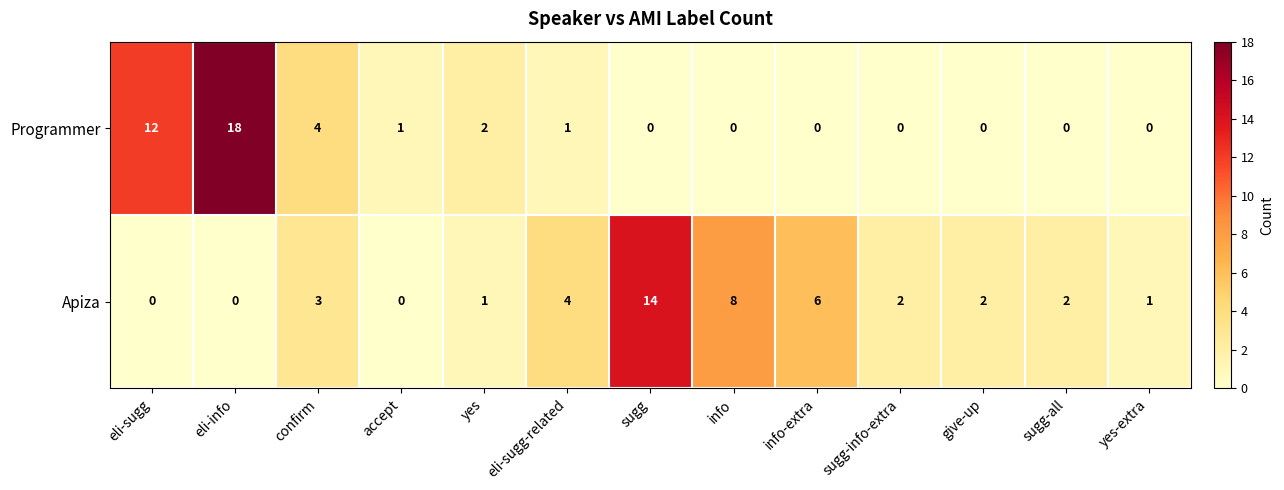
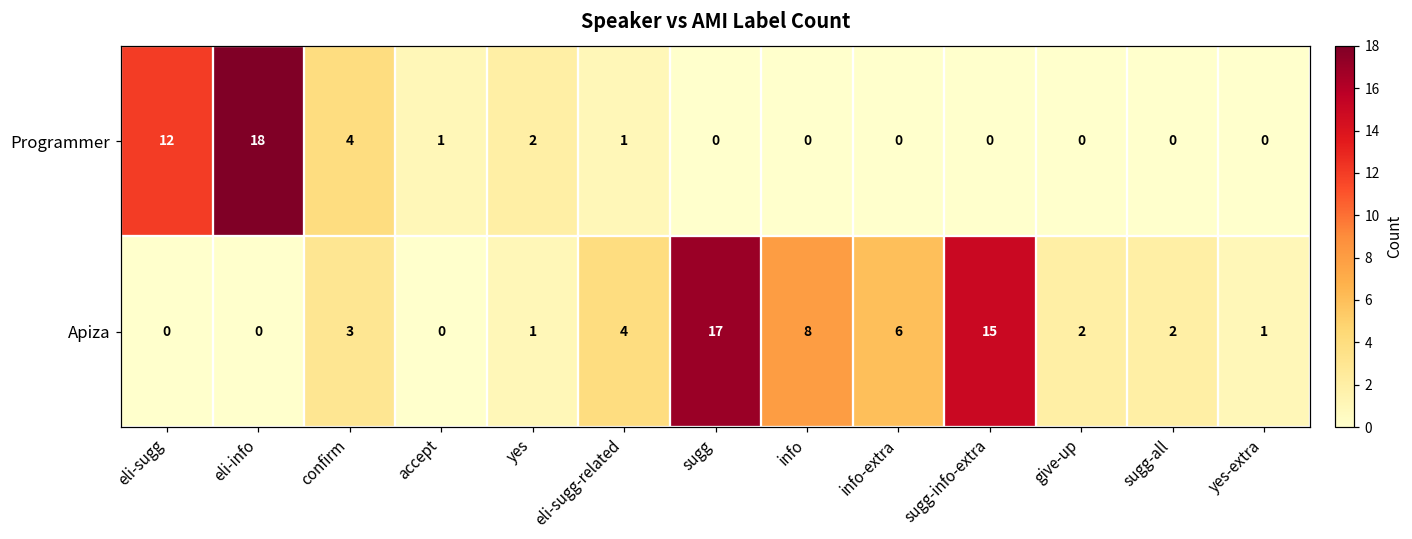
  {
    "Programmer": {
      "eli-sugg": 12,
      "eli-info": 18,
      "confirm": 4,
      "accept": 1,
      "yes": 2,
      "eli-sugg-related": 1,
      "sugg": 0,
      "info": 0,
      "info-extra": 0,
      "sugg-info-extra": 0,
      "give-up": 0,
      "sugg-all": 0,
      "yes-extra": 0
    },
    "Apiza": {
      "eli-sugg": 0,
      "eli-info": 0,
      "confirm": 3,
      "accept": 0,
      "yes": 1,
      "eli-sugg-related": 4,
-     "sugg": 14,
+     "sugg": 17,
      "info": 8,
      "info-extra": 6,
-     "sugg-info-extra": 2,
+     "sugg-info-extra": 15,
      "give-up": 2,
      "sugg-all": 2,
      "yes-extra": 1
    }
  }
